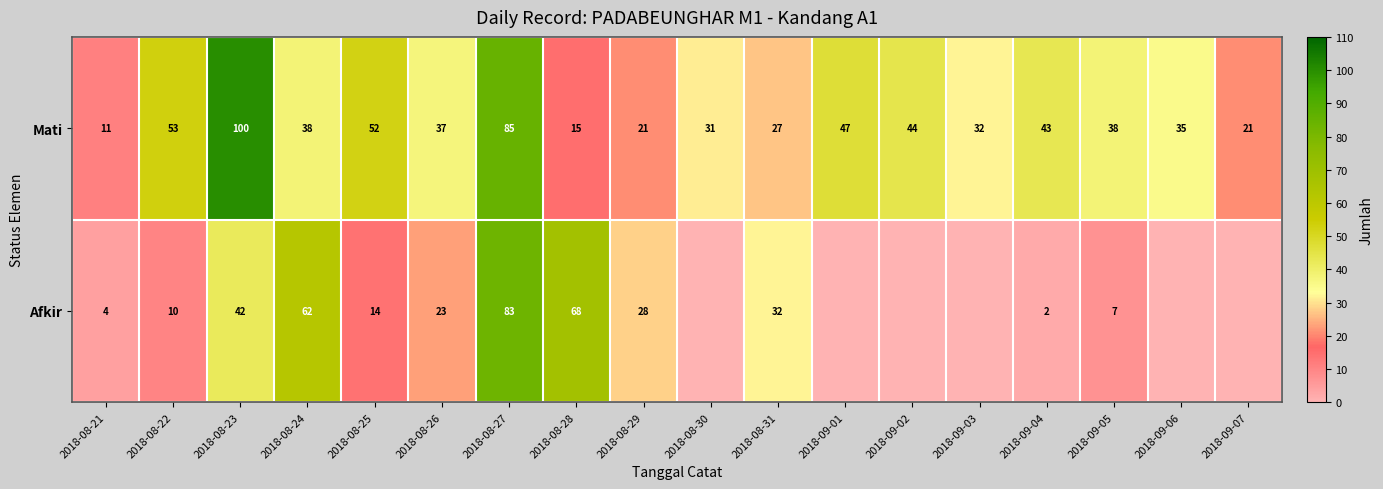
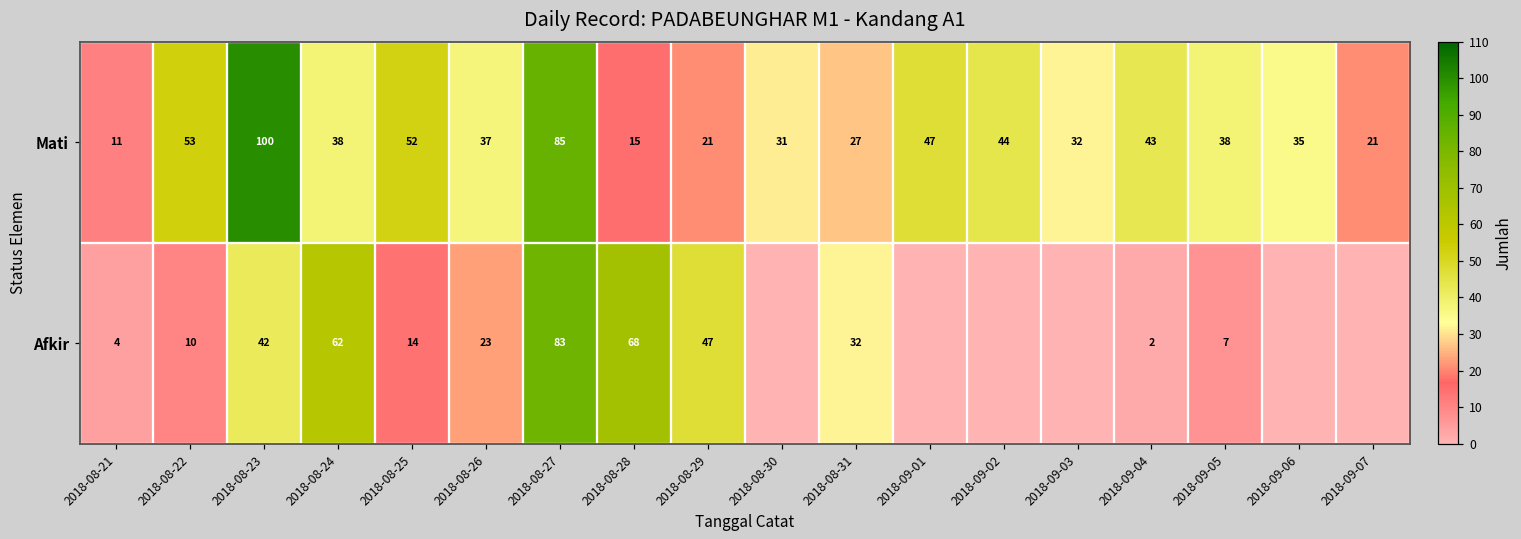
  {
    "Mati": {
      "2018-08-21": 11,
      "2018-08-22": 53,
      "2018-08-23": 100,
      "2018-08-24": 38,
      "2018-08-25": 52,
      "2018-08-26": 37,
      "2018-08-27": 85,
      "2018-08-28": 15,
      "2018-08-29": 21,
      "2018-08-30": 31,
      "2018-08-31": 27,
      "2018-09-01": 47,
      "2018-09-02": 44,
      "2018-09-03": 32,
      "2018-09-04": 43,
      "2018-09-05": 38,
      "2018-09-06": 35,
      "2018-09-07": 21
    },
    "Afkir": {
      "2018-08-21": 4,
      "2018-08-22": 10,
      "2018-08-23": 42,
      "2018-08-24": 62,
      "2018-08-25": 14,
      "2018-08-26": 23,
      "2018-08-27": 83,
      "2018-08-28": 68,
-     "2018-08-29": 28,
+     "2018-08-29": 47,
      "2018-08-31": 32,
      "2018-09-04": 2,
      "2018-09-05": 7
    }
  }
